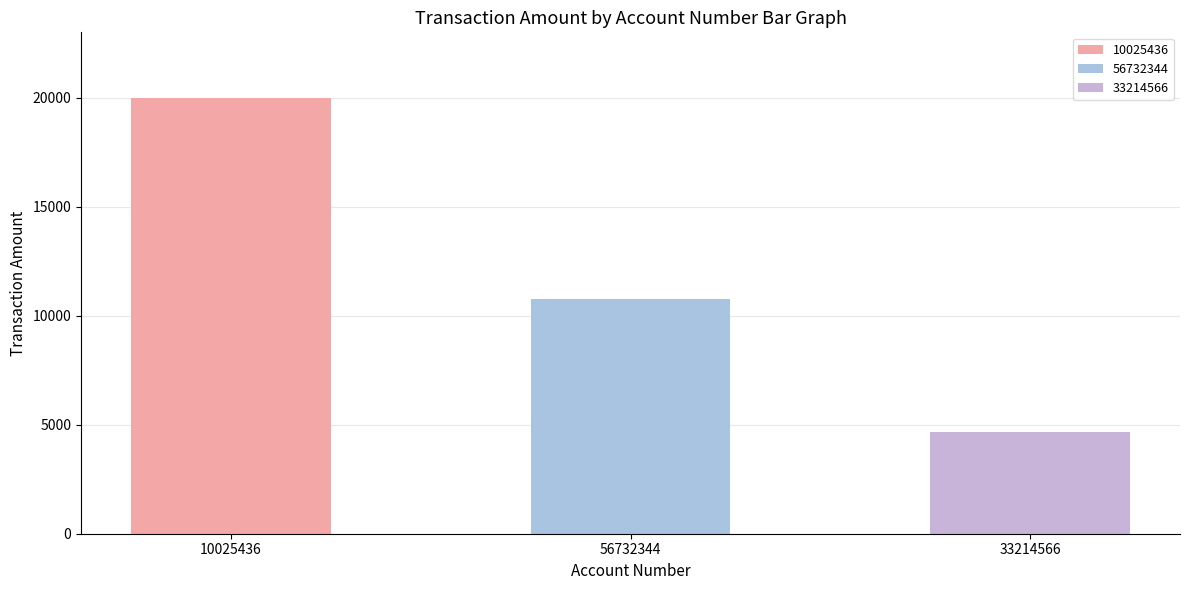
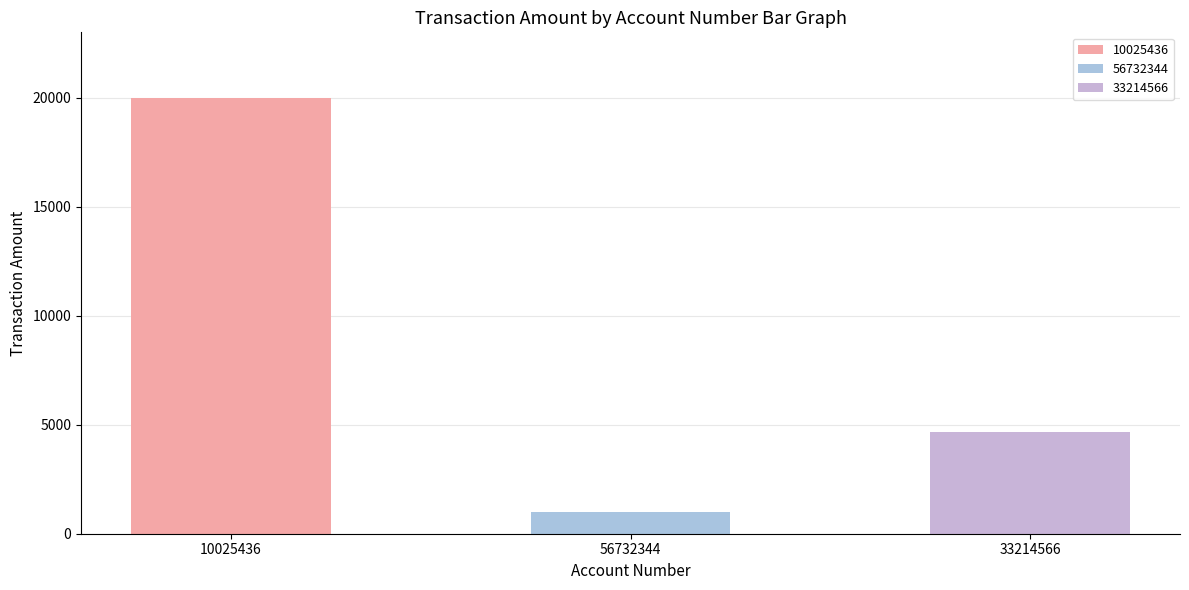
  {
    "10025436": 20000,
-   "56732344": 10800,
+   "56732344": 1000,
    "33214566": 4700
  }
